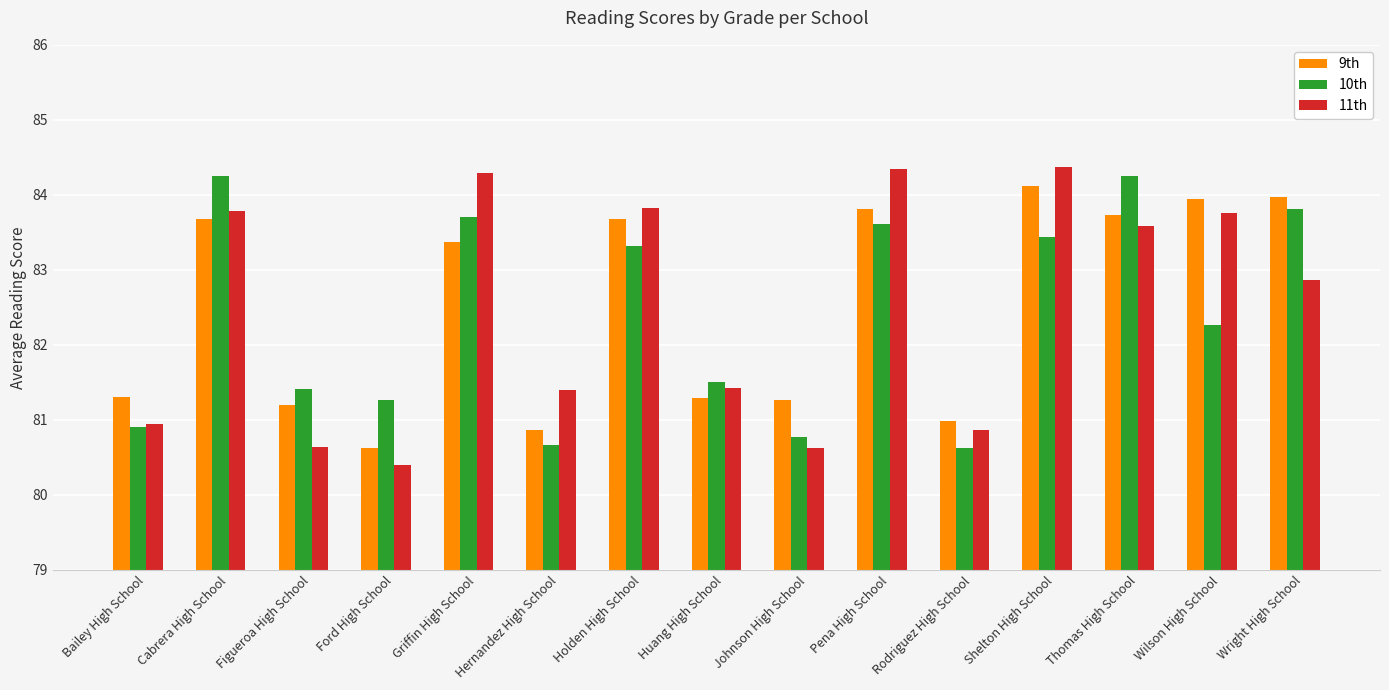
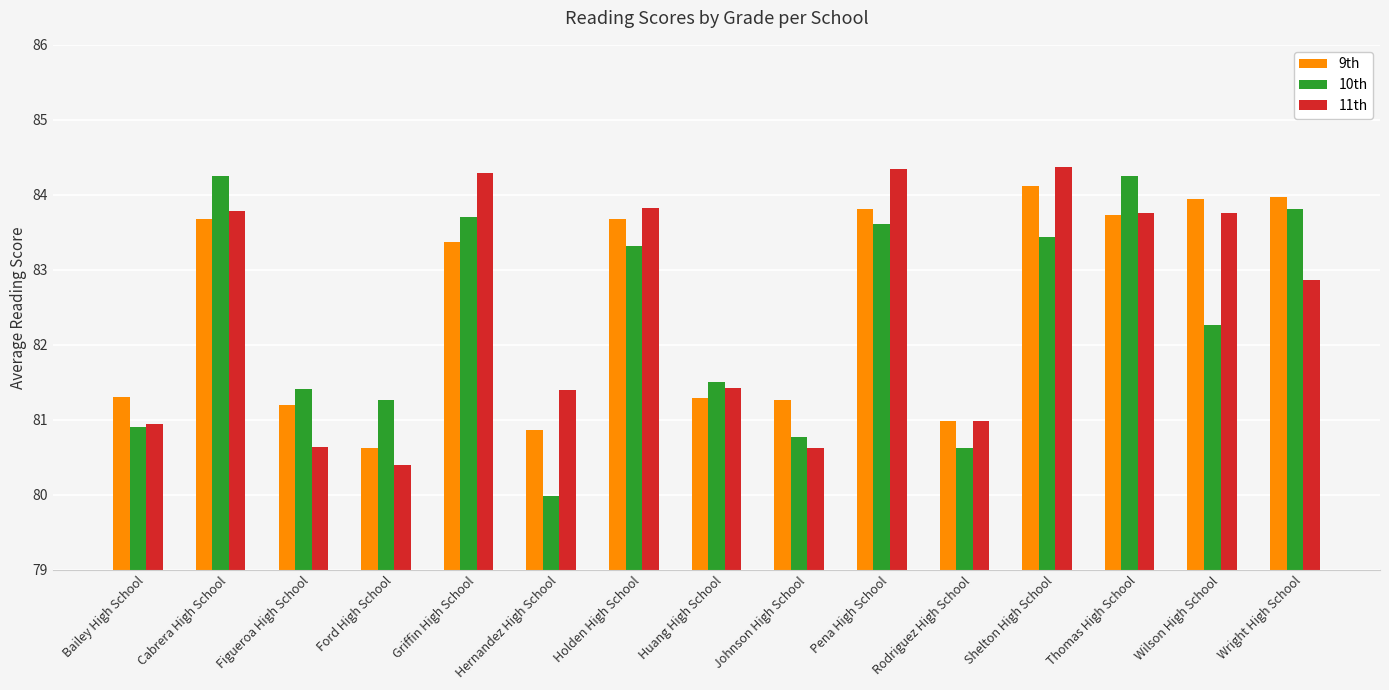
  {
    "9th": {
      "Bailey High School": 81.3,
      "Cabrera High School": 83.7,
      "Figueroa High School": 81.2,
      "Ford High School": 80.6,
      "Griffin High School": 83.4,
      "Hernandez High School": 80.9,
      "Holden High School": 83.7,
      "Huang High School": 81.3,
      "Johnson High School": 81.3,
      "Pena High School": 83.8,
      "Rodriguez High School": 81.0,
      "Shelton High School": 84.1,
      "Thomas High School": 83.7,
      "Wilson High School": 83.9,
      "Wright High School": 84.0
    },
    "10th": {
      "Bailey High School": 80.9,
      "Cabrera High School": 84.3,
      "Figueroa High School": 81.4,
      "Ford High School": 81.3,
      "Griffin High School": 83.7,
-     "Hernandez High School": 80.7,
+     "Hernandez High School": 80.0,
      "Holden High School": 83.3,
      "Huang High School": 81.5,
      "Johnson High School": 80.8,
      "Pena High School": 83.6,
      "Rodriguez High School": 80.6,
      "Shelton High School": 83.4,
      "Thomas High School": 84.3,
      "Wilson High School": 82.3,
      "Wright High School": 83.8
    },
    "11th": {
      "Bailey High School": 81.0,
      "Cabrera High School": 83.8,
      "Figueroa High School": 80.6,
      "Ford High School": 80.4,
      "Griffin High School": 84.3,
      "Hernandez High School": 81.4,
      "Holden High School": 83.8,
      "Huang High School": 81.4,
      "Johnson High School": 80.6,
      "Pena High School": 84.3,
-     "Rodriguez High School": 80.9,
+     "Rodriguez High School": 81.0,
      "Shelton High School": 84.4,
-     "Thomas High School": 83.6,
+     "Thomas High School": 83.8,
      "Wilson High School": 83.8,
      "Wright High School": 82.9
    }
  }
